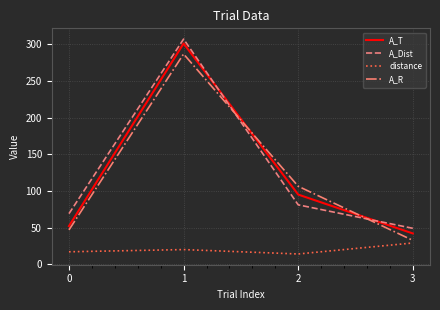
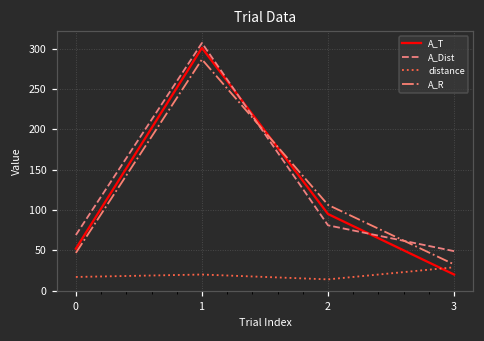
  {
    "A_T": {
      "0": 50,
      "1": 300,
      "2": 100,
-     "3": 40
+     "3": 20
    }
  }
